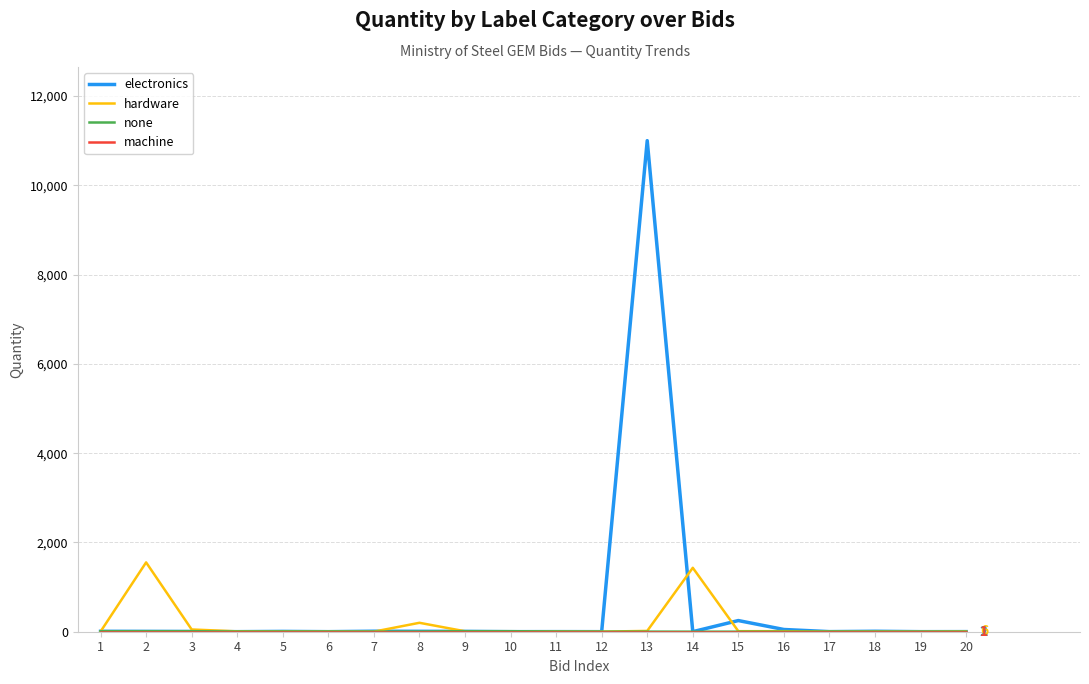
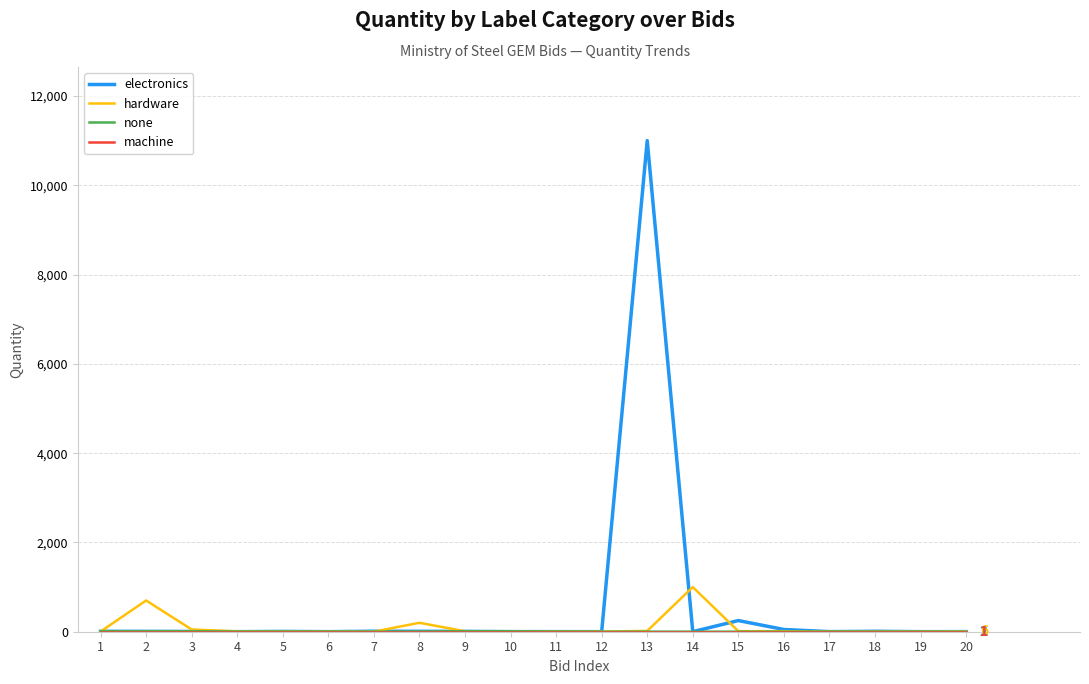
  {
    "electronics": {
      "13": "11,000",
      "15": "300"
    },
    "hardware": {
-     "2": "1,600",
+     "2": "700",
      "8": "200",
-     "14": "1,400"
+     "14": "1,000"
    }
  }
